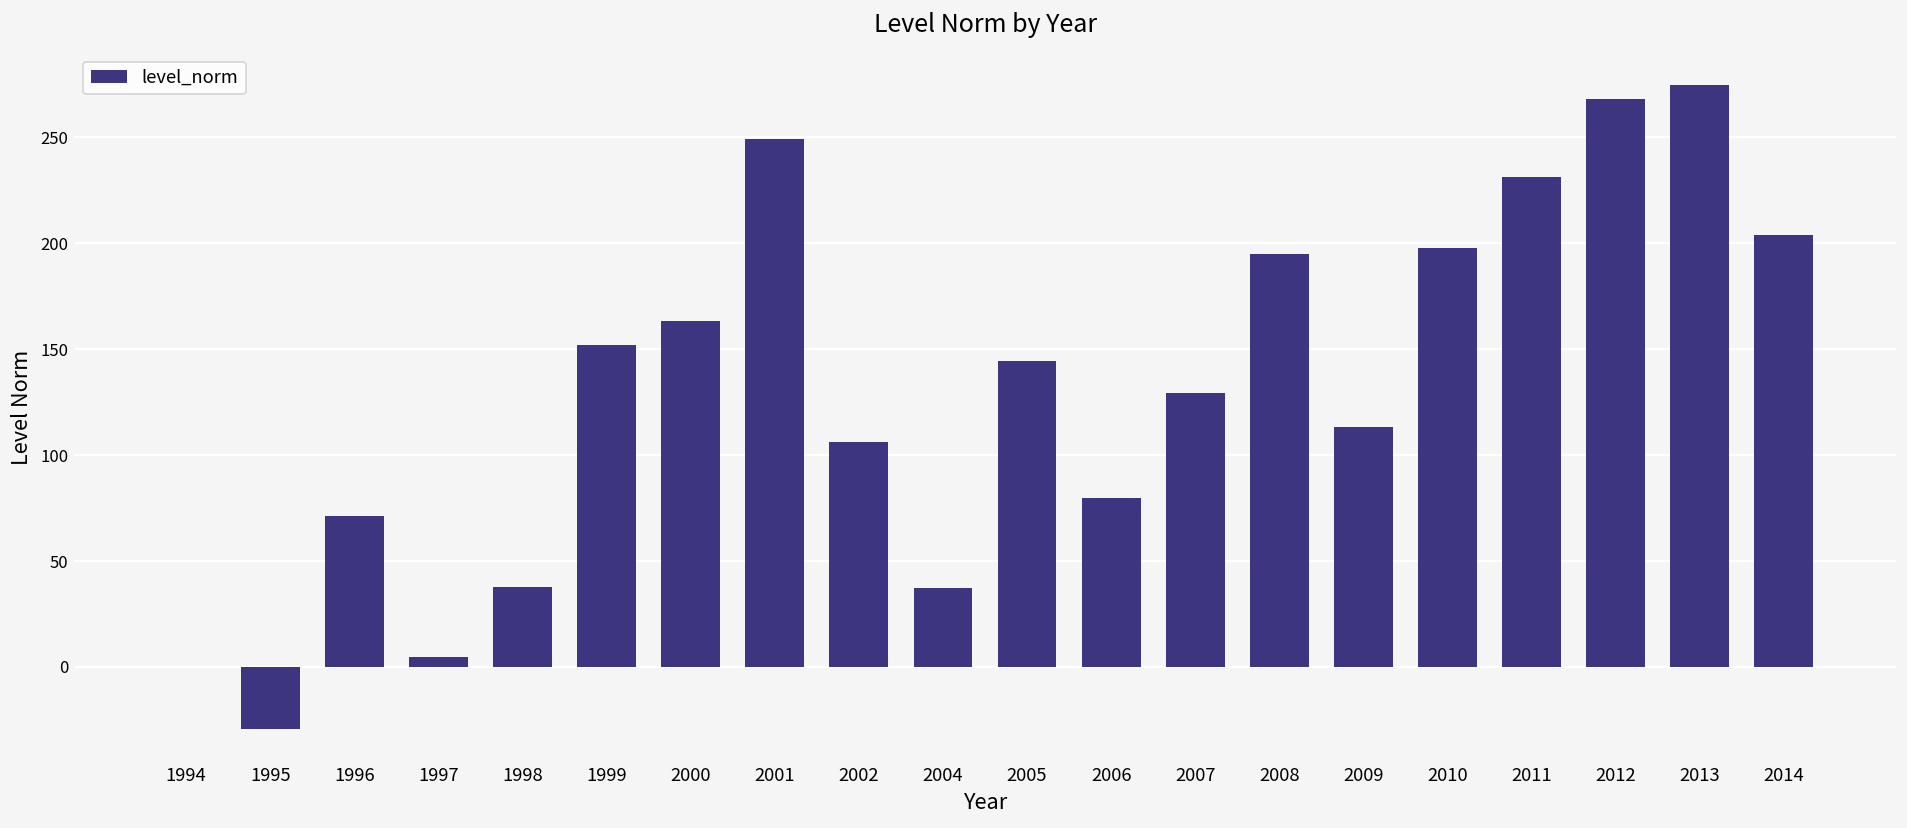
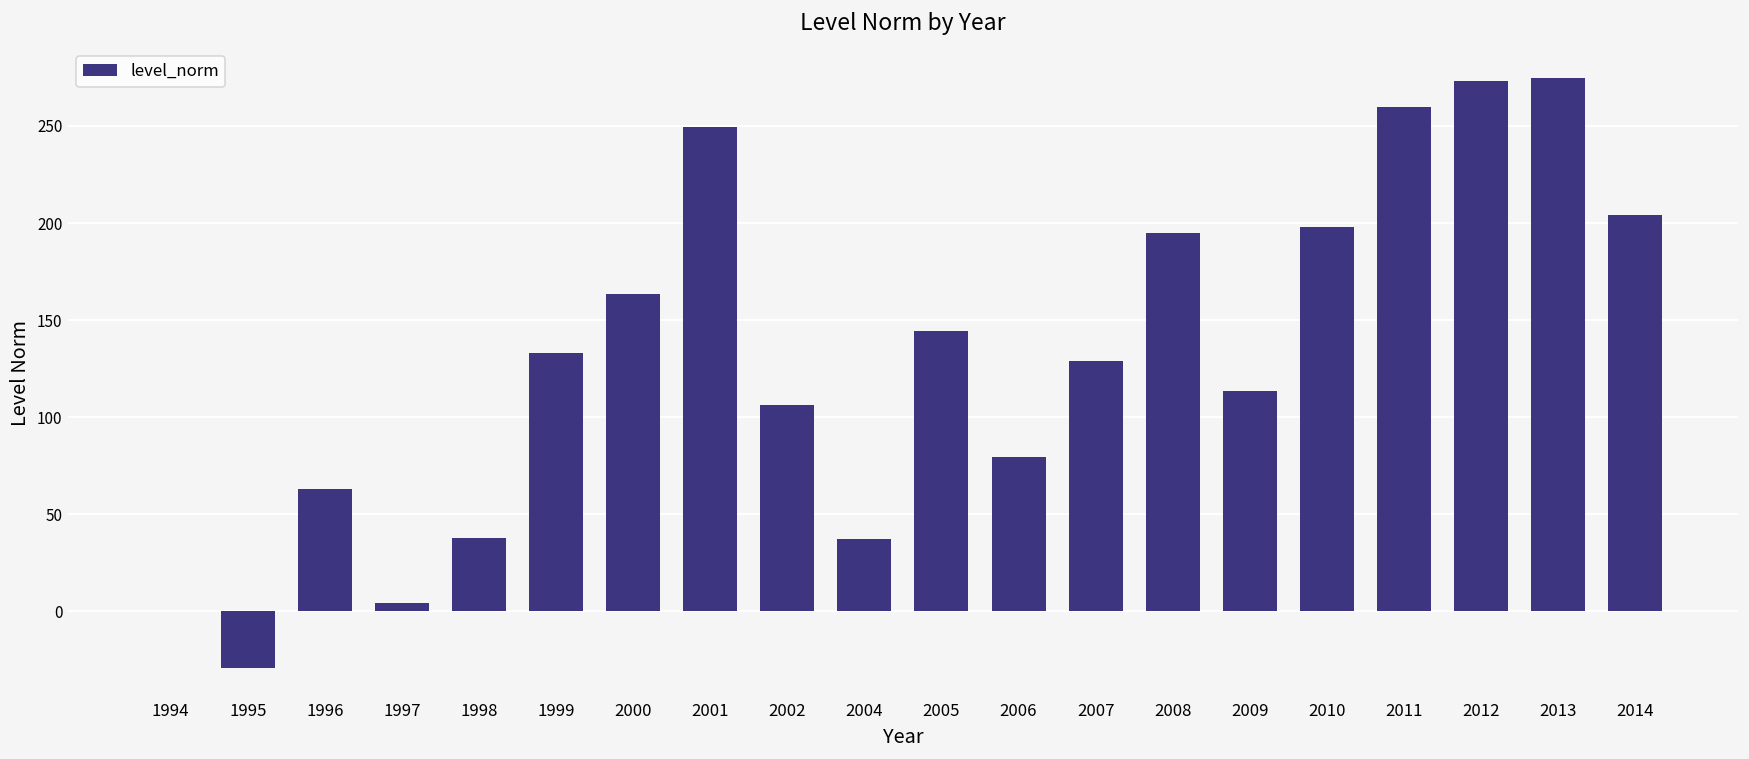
  {
    "1994": 0,
    "1995": -29,
-   "1996": 71,
+   "1996": 63,
    "1997": 5,
    "1998": 38,
-   "1999": 152,
+   "1999": 133,
    "2000": 164,
    "2001": 249,
    "2002": 106,
    "2004": 37,
    "2005": 145,
    "2006": 80,
    "2007": 129,
    "2008": 195,
    "2009": 114,
    "2010": 198,
-   "2011": 231,
-   "2012": 268,
+   "2011": 260,
+   "2012": 273,
    "2013": 275,
    "2014": 204
  }
